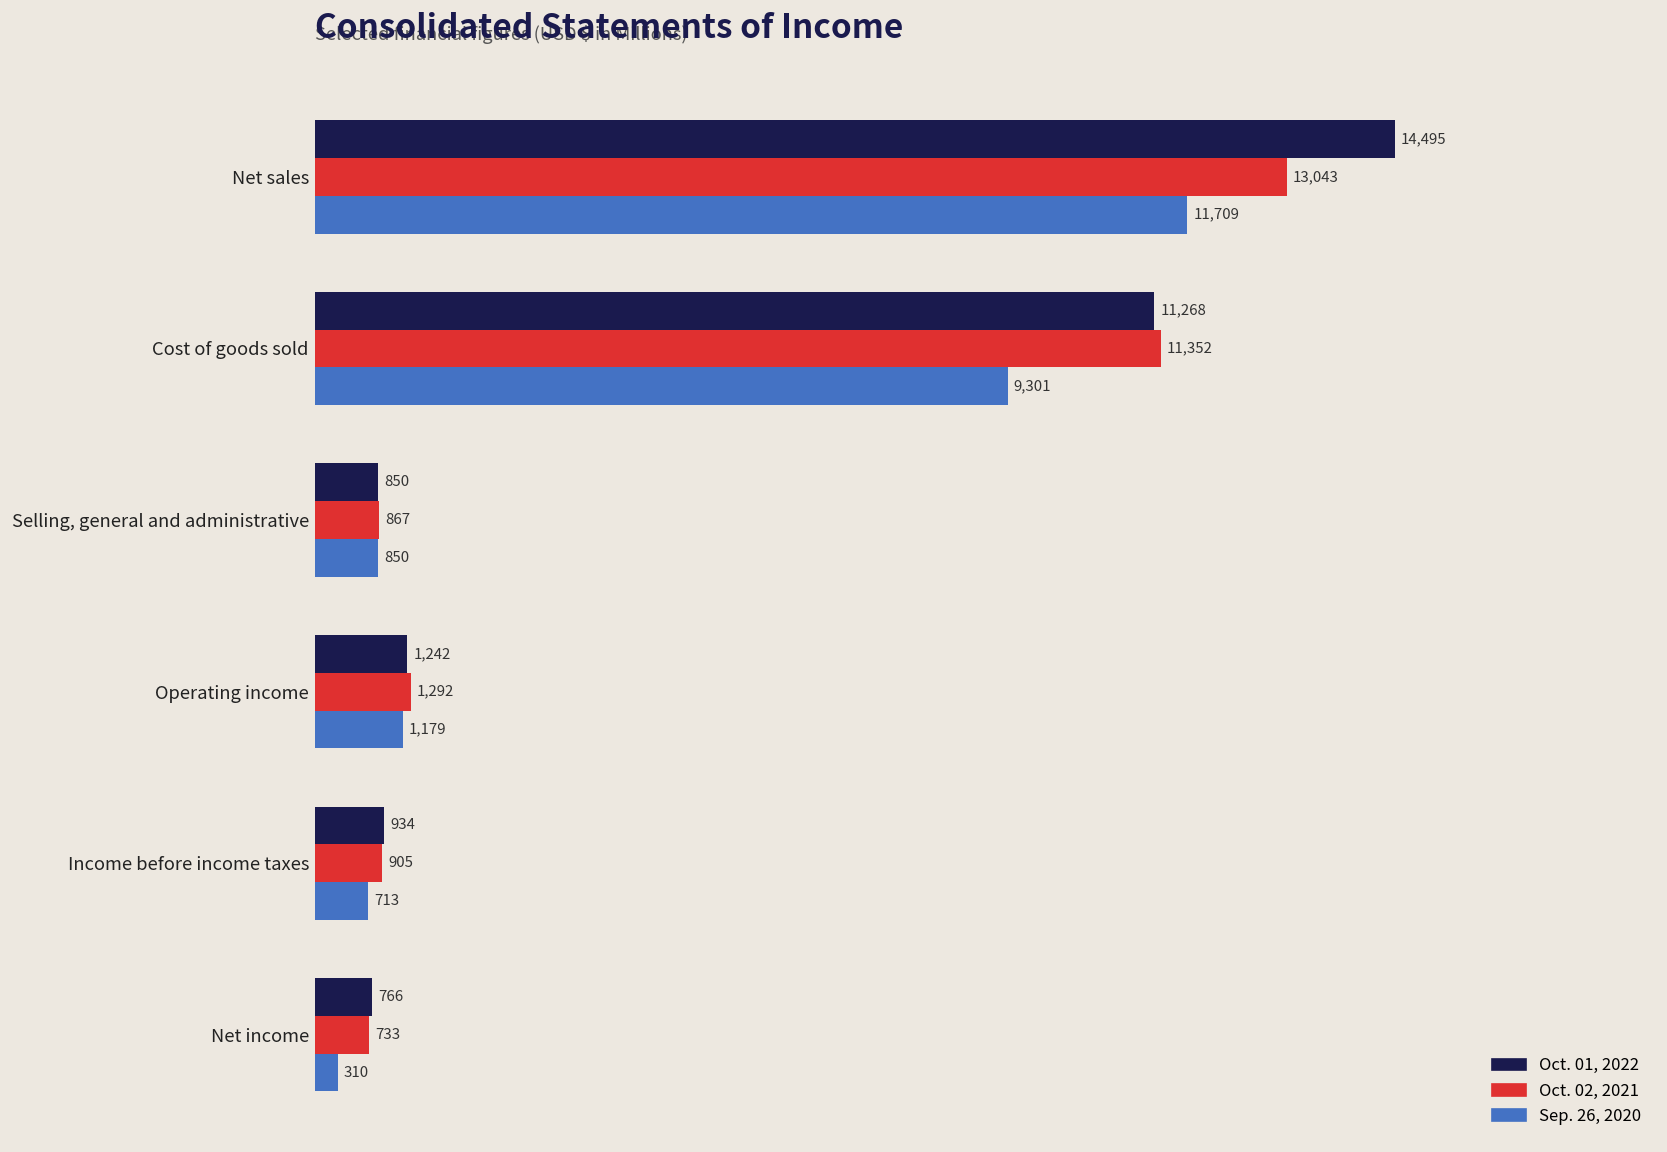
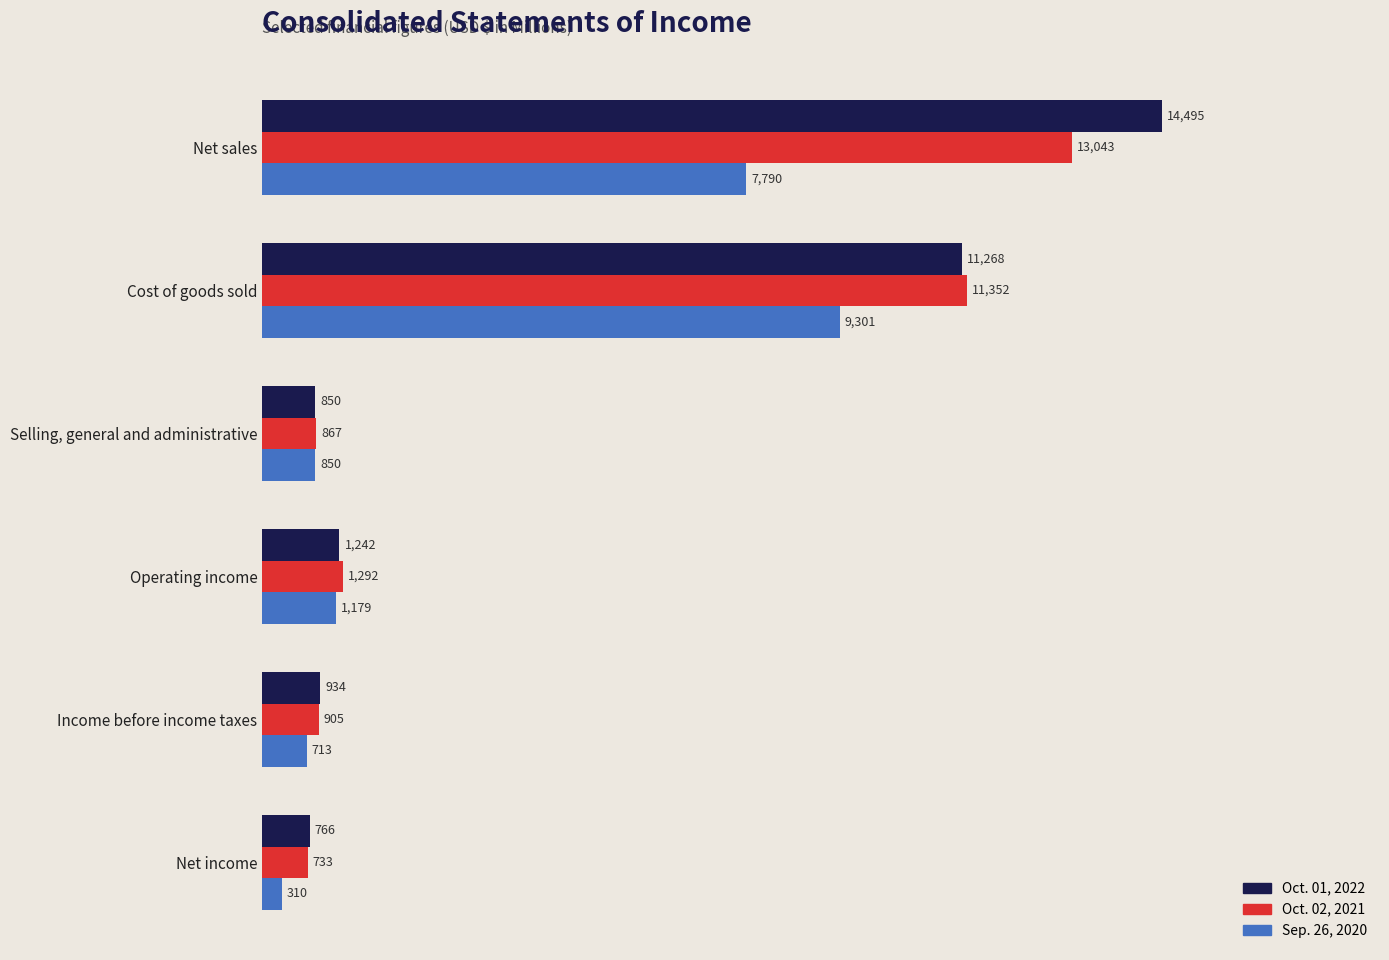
  {
    "Oct. 01, 2022": {
      "Net sales": "14,495",
      "Cost of goods sold": "11,268",
      "Selling, general and administrative": "850",
      "Operating income": "1,242",
      "Income before income taxes": "934",
      "Net income": "766"
    },
    "Oct. 02, 2021": {
      "Net sales": "13,043",
      "Cost of goods sold": "11,352",
      "Selling, general and administrative": "867",
      "Operating income": "1,292",
      "Income before income taxes": "905",
      "Net income": "733"
    },
    "Sep. 26, 2020": {
-     "Net sales": "11,709",
+     "Net sales": "7,790",
      "Cost of goods sold": "9,301",
      "Selling, general and administrative": "850",
      "Operating income": "1,179",
      "Income before income taxes": "713",
      "Net income": "310"
    }
  }
